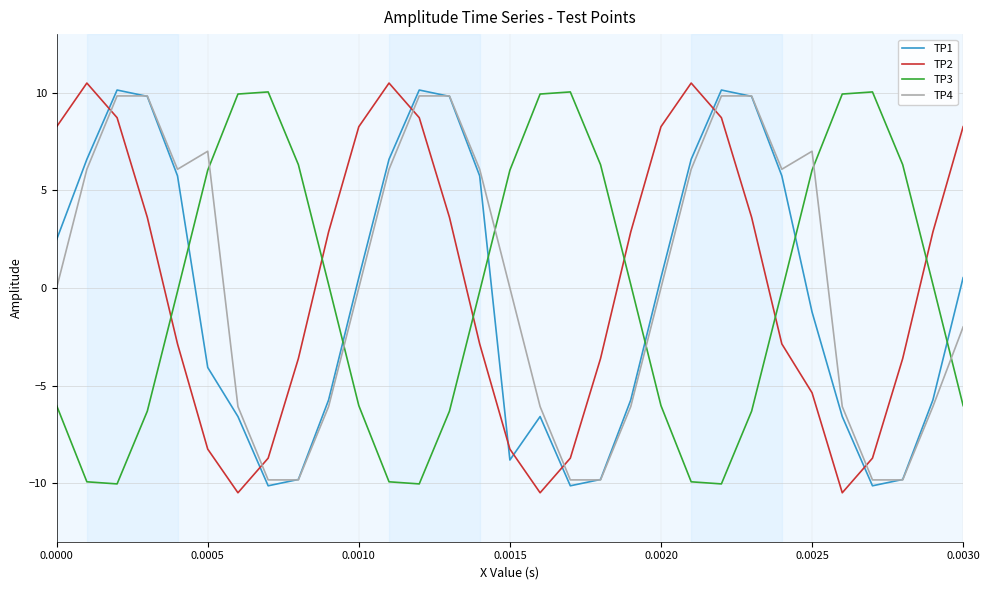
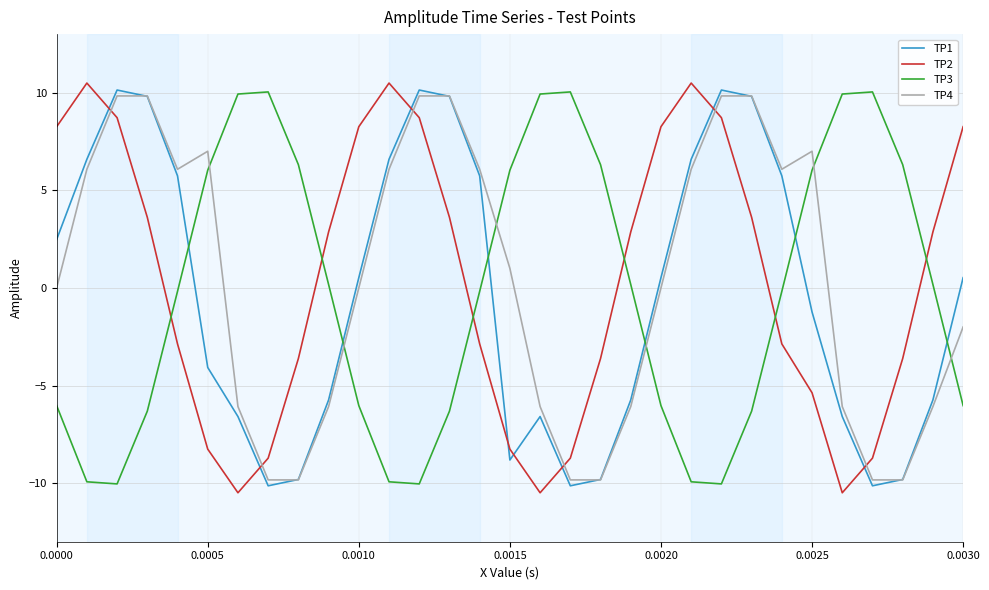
  {
    "TP1": {
      "0.0000": 2.5,
      "0.0005": -4,
      "0.0010": 0.5,
      "0.0015": -8.8,
      "0.0020": 0.5,
      "0.0025": -1.2,
      "0.0030": 0.5
    },
    "TP2": {
      "0.0000": 8.3,
      "0.0005": -8.3,
      "0.0010": 8.3,
      "0.0015": -8.3,
      "0.0020": 8.3,
      "0.0025": -5.4,
      "0.0030": 8.3
    },
    "TP3": {
      "0.0000": -6,
      "0.0005": 6,
      "0.0010": -6,
      "0.0015": 6,
      "0.0020": -6,
      "0.0025": 6,
      "0.0030": -6
    },
    "TP4": {
      "0.0000": 0,
      "0.0005": 7,
      "0.0010": 0,
-     "0.0015": 0,
+     "0.0015": 1,
      "0.0020": 0,
      "0.0025": 7,
      "0.0030": -2
    }
  }
